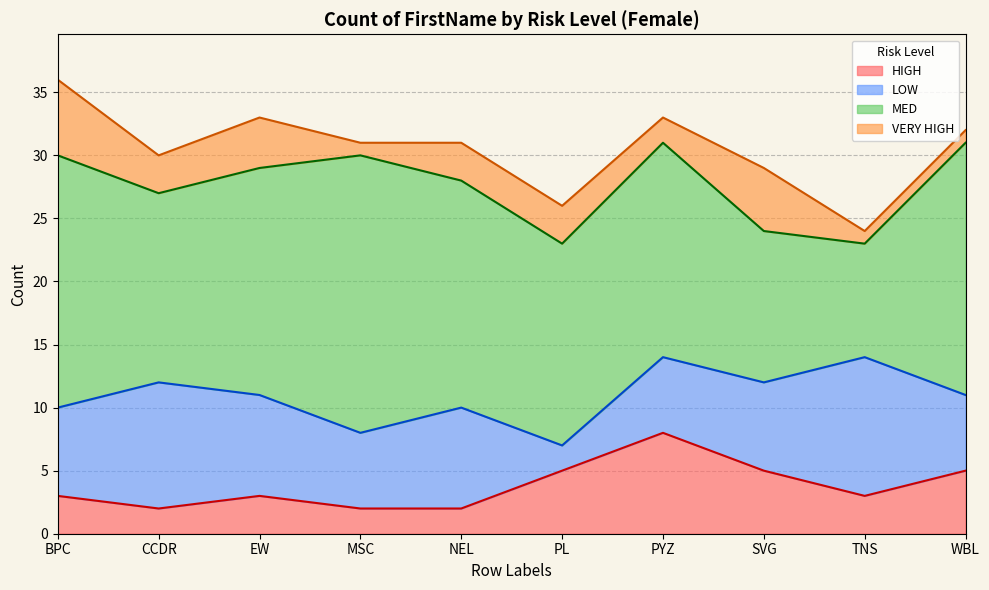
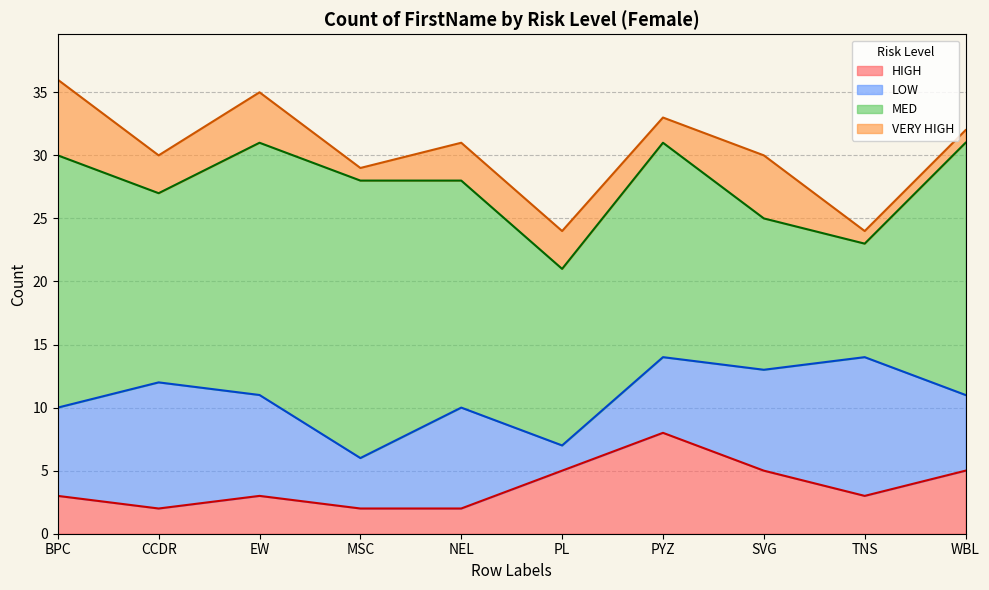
  {
    "LOW": {
      "BPC": 7,
      "CCDR": 10,
      "EW": 8,
-     "MSC": 6,
+     "MSC": 4,
      "NEL": 8,
      "PL": 2,
      "PYZ": 6,
-     "SVG": 7,
+     "SVG": 8,
      "TNS": 11,
      "WBL": 6
    },
    "MED": {
      "BPC": 20,
      "CCDR": 15,
-     "EW": 18,
+     "EW": 20,
      "MSC": 22,
      "NEL": 18,
-     "PL": 16,
+     "PL": 14,
      "PYZ": 17,
      "SVG": 12,
      "TNS": 9,
      "WBL": 20
    }
  }
